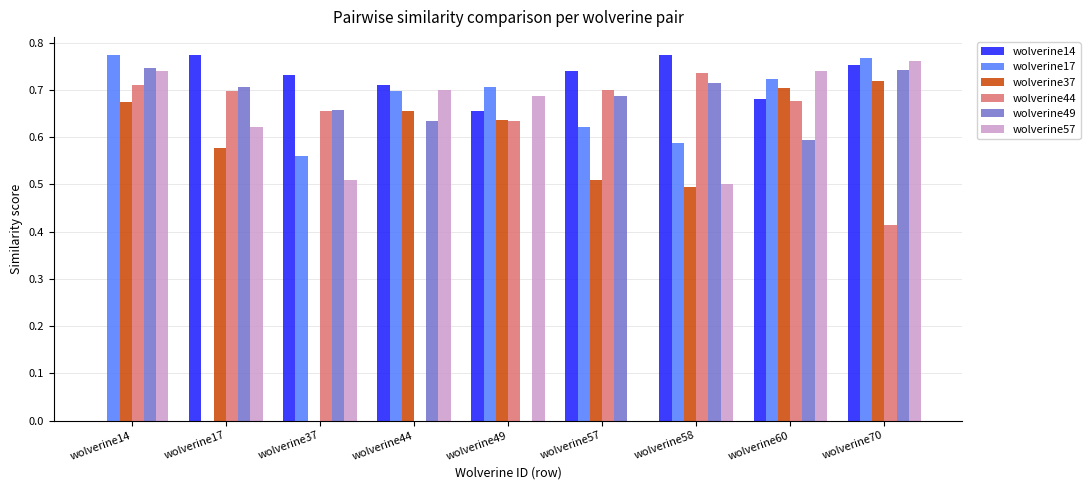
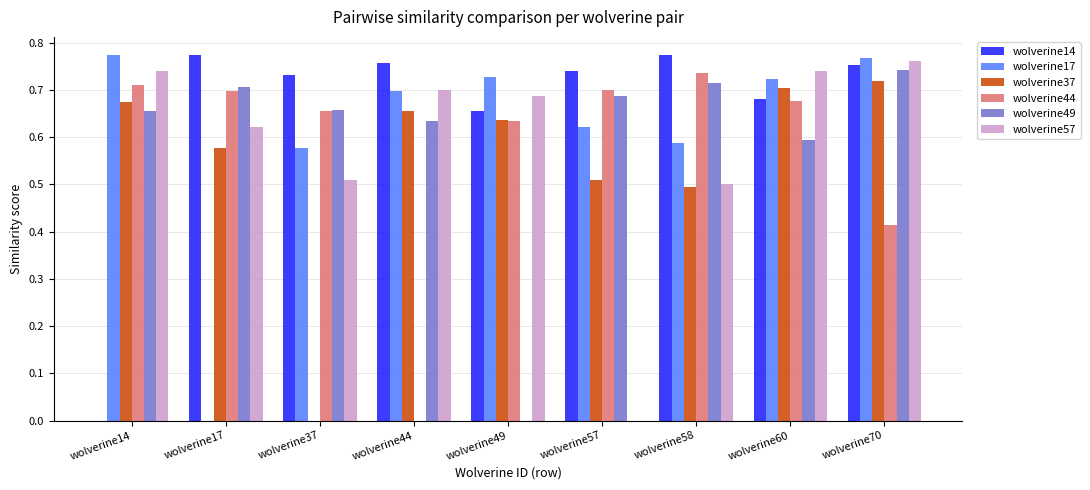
  {
    "wolverine14": {
      "wolverine14": 0.00,
      "wolverine17": 0.77,
      "wolverine37": 0.73,
-     "wolverine44": 0.71,
+     "wolverine44": 0.76,
      "wolverine49": 0.65,
      "wolverine57": 0.74,
      "wolverine58": 0.77,
      "wolverine60": 0.68,
      "wolverine70": 0.75
    },
    "wolverine17": {
      "wolverine14": 0.77,
      "wolverine17": 0.00,
-     "wolverine37": 0.56,
+     "wolverine37": 0.58,
      "wolverine44": 0.70,
-     "wolverine49": 0.71,
+     "wolverine49": 0.73,
      "wolverine57": 0.62,
      "wolverine58": 0.59,
      "wolverine60": 0.72,
      "wolverine70": 0.77
    },
    "wolverine37": {
      "wolverine14": 0.68,
      "wolverine17": 0.58,
      "wolverine37": 0.00,
      "wolverine44": 0.66,
      "wolverine49": 0.64,
      "wolverine57": 0.51,
      "wolverine58": 0.49,
      "wolverine60": 0.70,
      "wolverine70": 0.72
    },
    "wolverine44": {
      "wolverine14": 0.71,
      "wolverine17": 0.70,
      "wolverine37": 0.66,
      "wolverine44": 0.00,
      "wolverine49": 0.64,
      "wolverine57": 0.70,
      "wolverine58": 0.74,
      "wolverine60": 0.68,
      "wolverine70": 0.41
    },
    "wolverine49": {
-     "wolverine14": 0.75,
+     "wolverine14": 0.65,
      "wolverine17": 0.71,
      "wolverine37": 0.66,
      "wolverine44": 0.64,
      "wolverine49": 0.00,
      "wolverine57": 0.69,
      "wolverine58": 0.72,
      "wolverine60": 0.59,
      "wolverine70": 0.74
    },
    "wolverine57": {
      "wolverine14": 0.74,
      "wolverine17": 0.62,
      "wolverine37": 0.51,
      "wolverine44": 0.70,
      "wolverine49": 0.69,
      "wolverine57": 0.00,
      "wolverine58": 0.50,
      "wolverine60": 0.74,
      "wolverine70": 0.76
    }
  }
